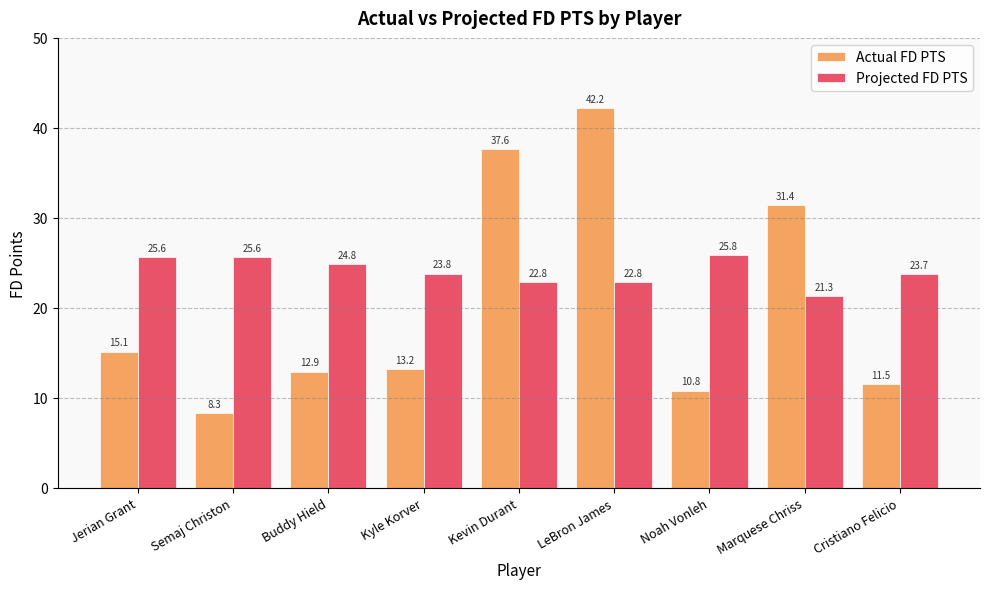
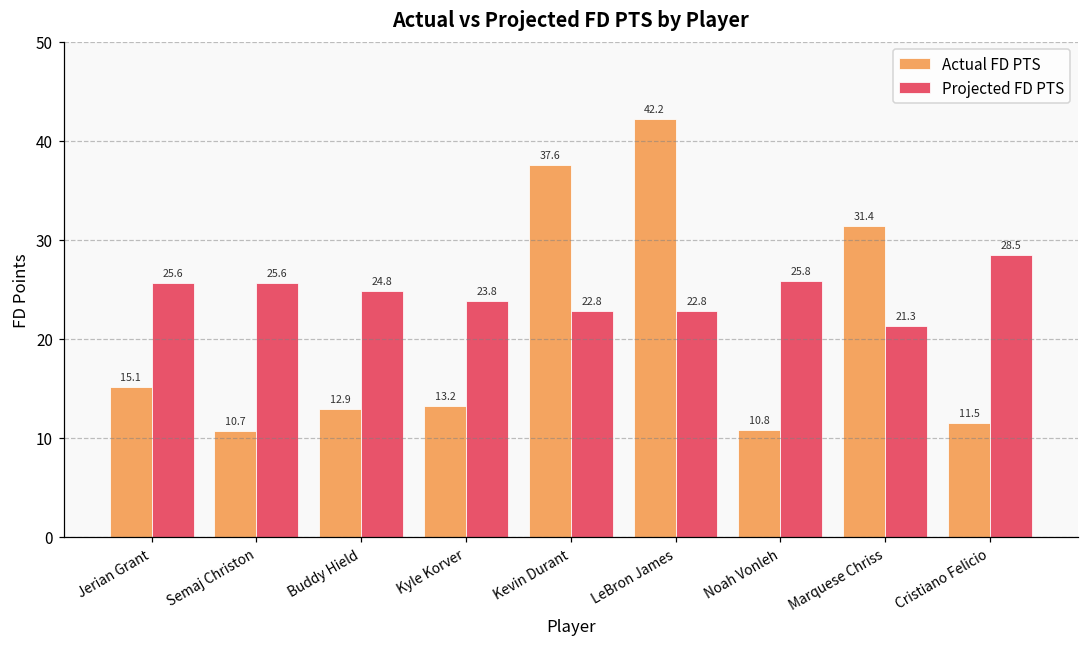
  {
    "Actual FD PTS": {
      "Jerian Grant": 15.1,
-     "Semaj Christon": 8.3,
+     "Semaj Christon": 10.7,
      "Buddy Hield": 12.9,
      "Kyle Korver": 13.2,
      "Kevin Durant": 37.6,
      "LeBron James": 42.2,
      "Noah Vonleh": 10.8,
      "Marquese Chriss": 31.4,
      "Cristiano Felicio": 11.5
    },
    "Projected FD PTS": {
      "Jerian Grant": 25.6,
      "Semaj Christon": 25.6,
      "Buddy Hield": 24.8,
      "Kyle Korver": 23.8,
      "Kevin Durant": 22.8,
      "LeBron James": 22.8,
      "Noah Vonleh": 25.8,
      "Marquese Chriss": 21.3,
-     "Cristiano Felicio": 23.7
+     "Cristiano Felicio": 28.5
    }
  }
